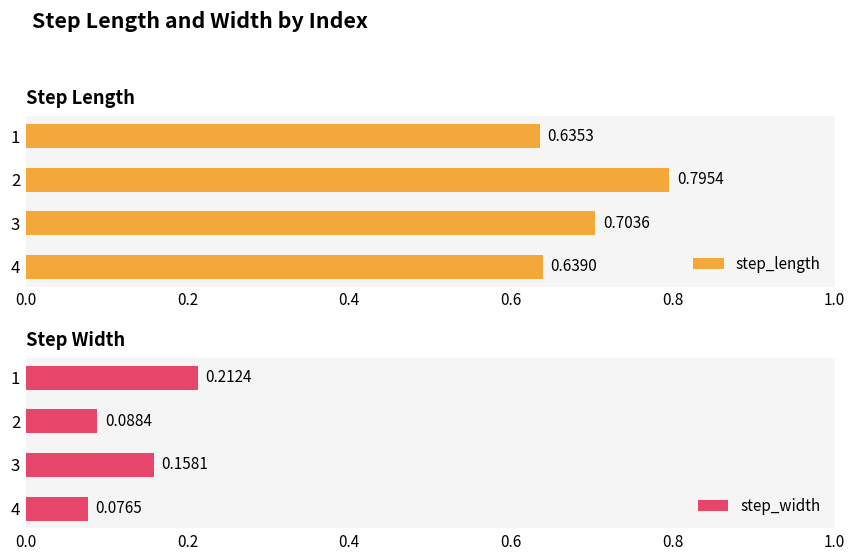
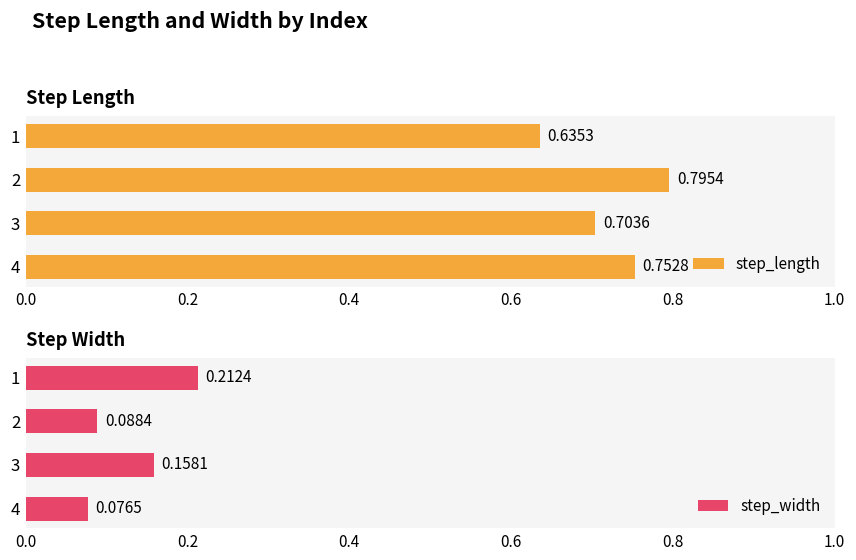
  {
    "Step Length": {
      "1": 0.6353,
      "2": 0.7954,
      "3": 0.7036,
-     "4": 0.6390
+     "4": 0.7528
    },
    "Step Width": {
      "1": 0.2124,
      "2": 0.0884,
      "3": 0.1581,
      "4": 0.0765
    }
  }
